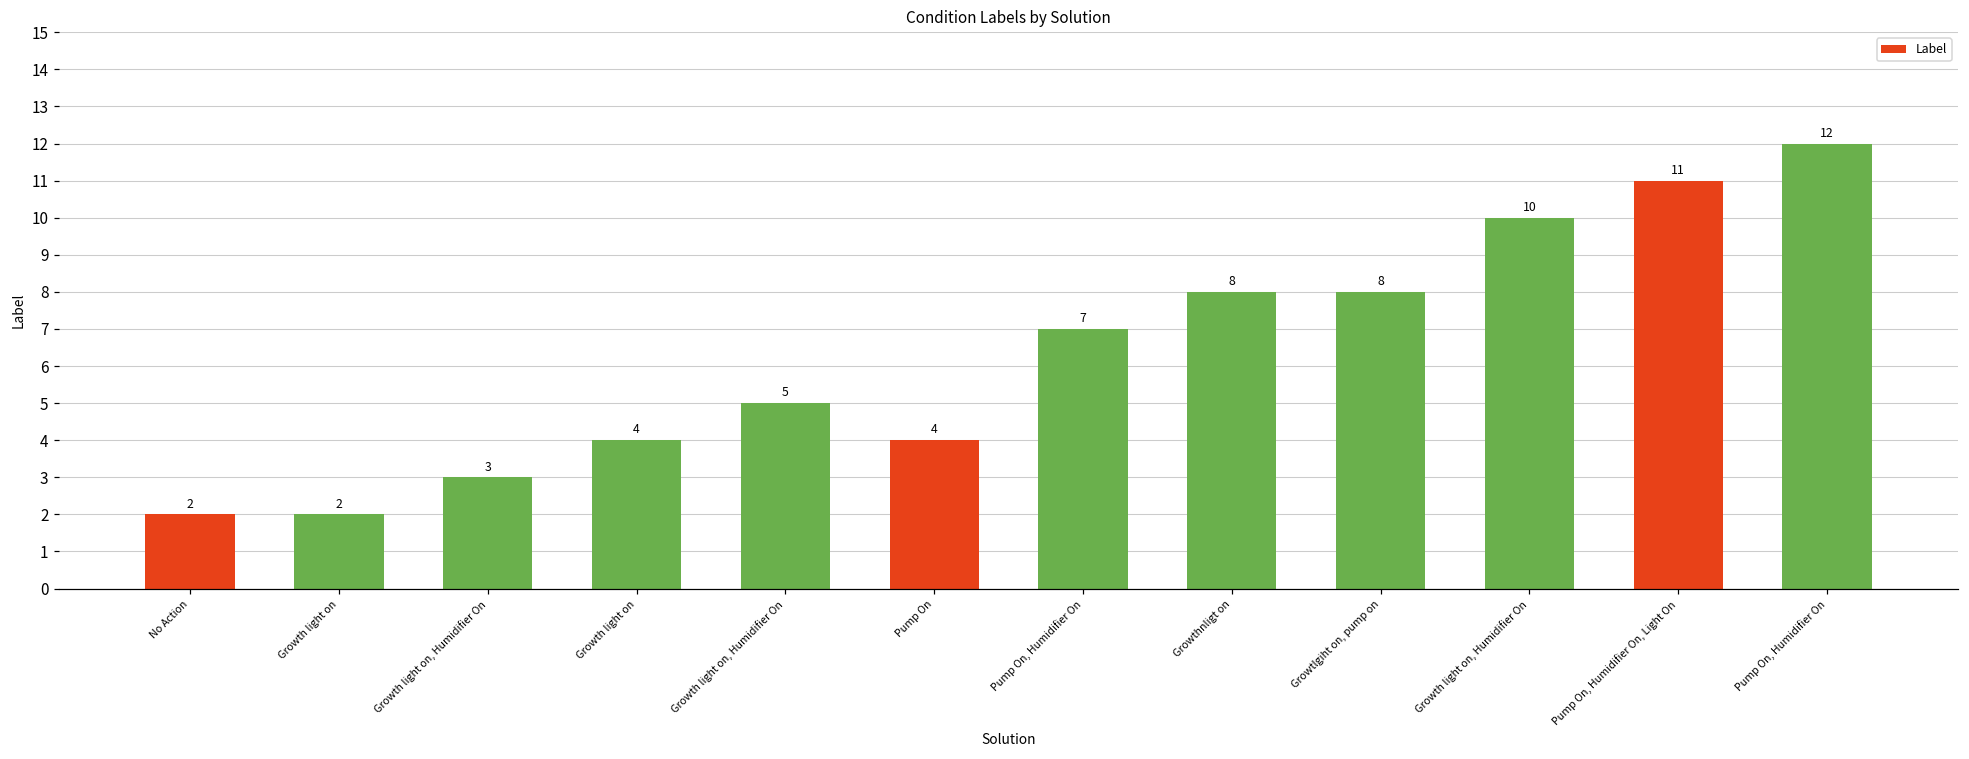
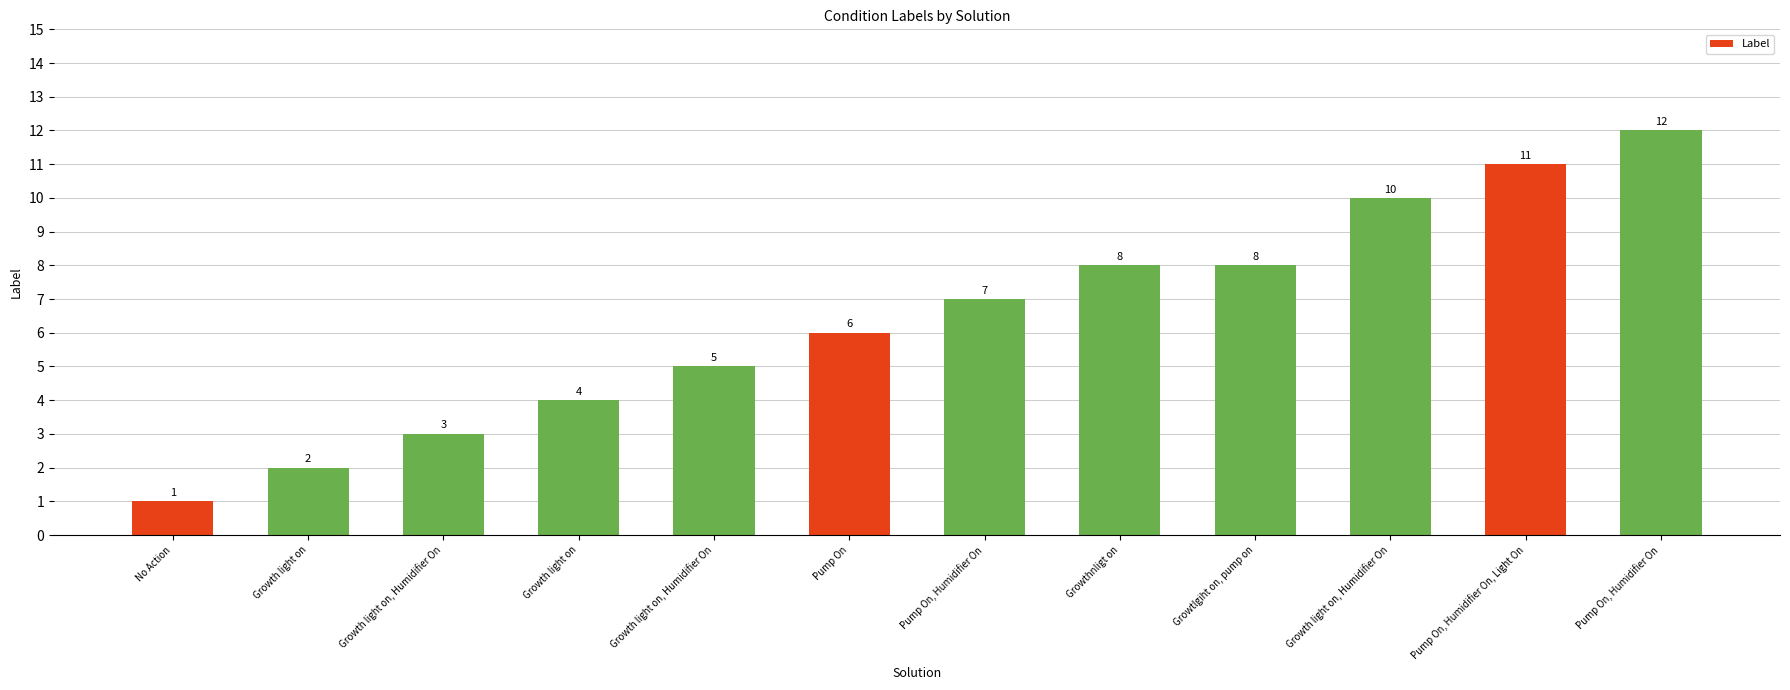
  {
-   "No Action": 2,
-   "Pump On": 4,
+   "No Action": 1,
+   "Pump On": 6,
    "Growthnligt on": 8,
    "Growtlgiht on, pump on": 8,
    "Pump On, Humidifier On, Light On": 11
  }
